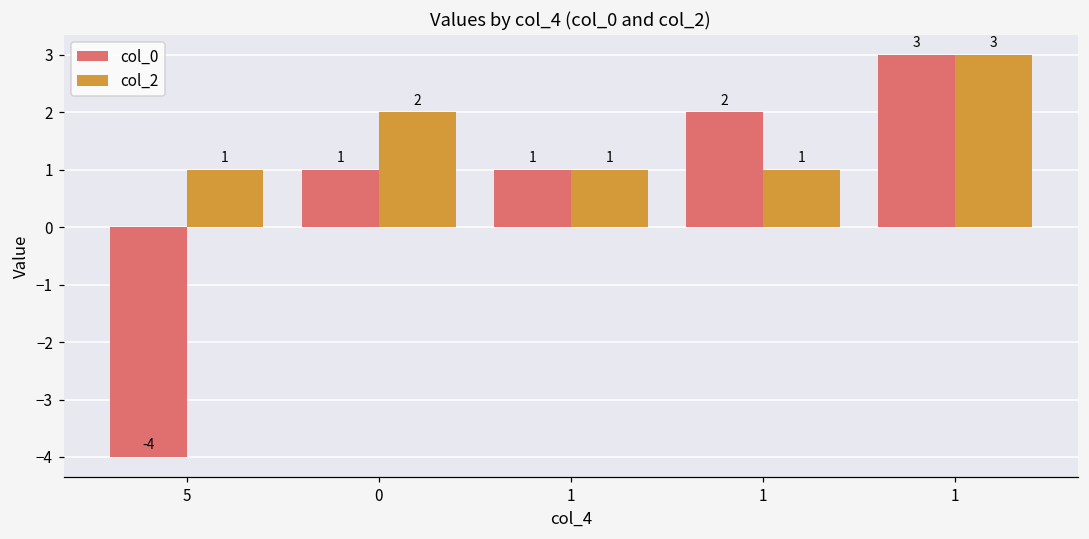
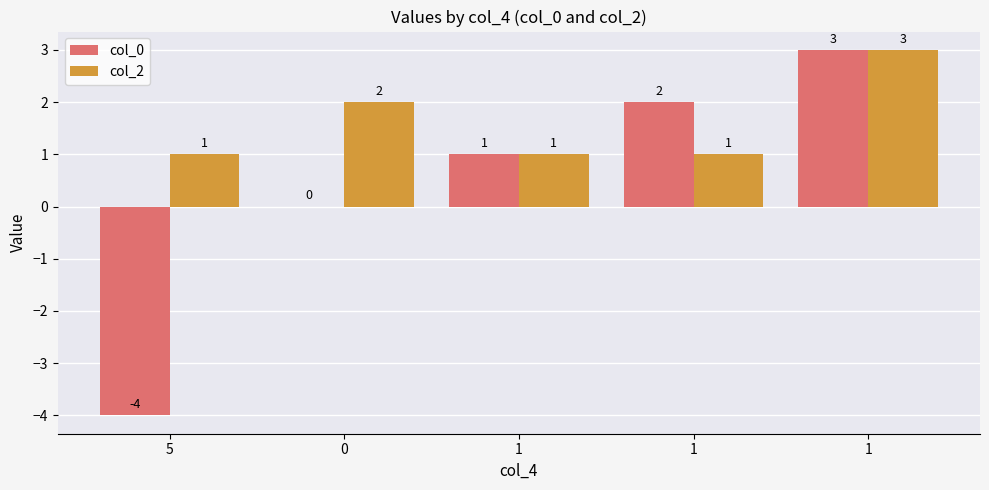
  {
    "col_0": {
      "5": -4,
-     "0": 1
+     "0": 0
    },
    "col_2": {
      "5": 1,
      "0": 2
    }
  }
